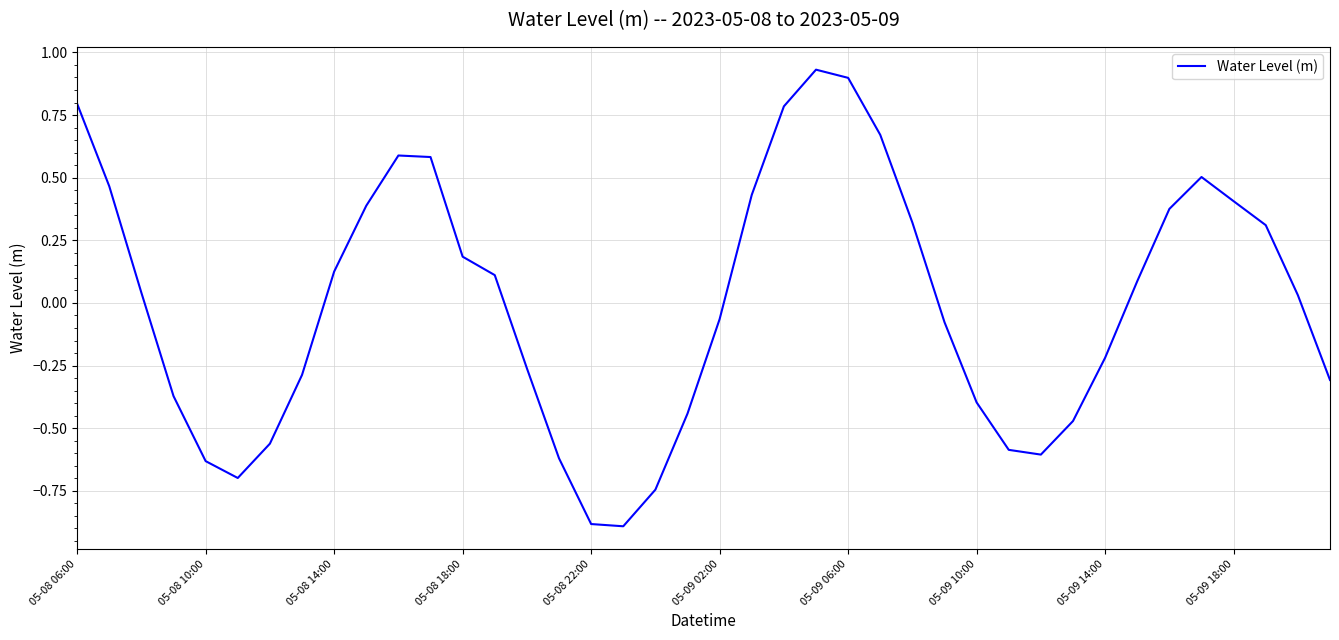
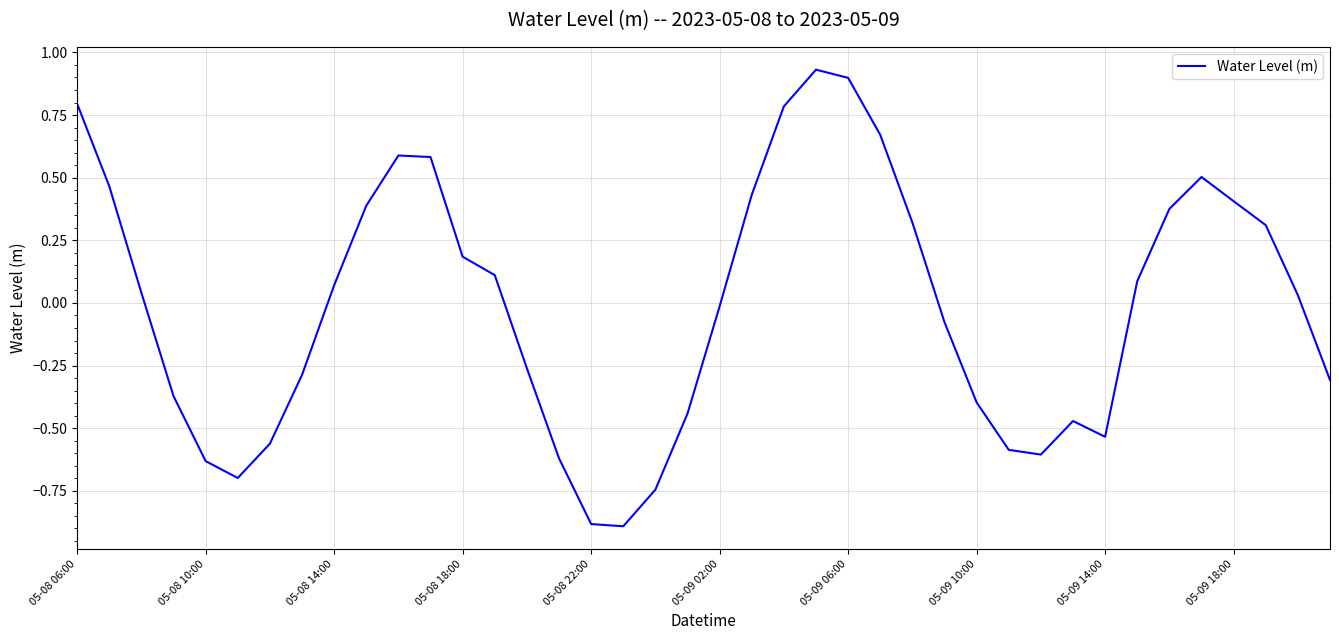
  {
    "05-08 06:00": 0.80,
    "05-08 10:00": -0.63,
-   "05-08 14:00": 0.13,
+   "05-08 14:00": 0.07,
    "05-08 18:00": 0.18,
    "05-08 22:00": -0.88,
-   "05-09 02:00": -0.06,
+   "05-09 02:00": -0.01,
    "05-09 06:00": 0.90,
    "05-09 10:00": -0.40,
-   "05-09 14:00": -0.22,
+   "05-09 14:00": -0.53,
    "05-09 18:00": 0.41
  }
